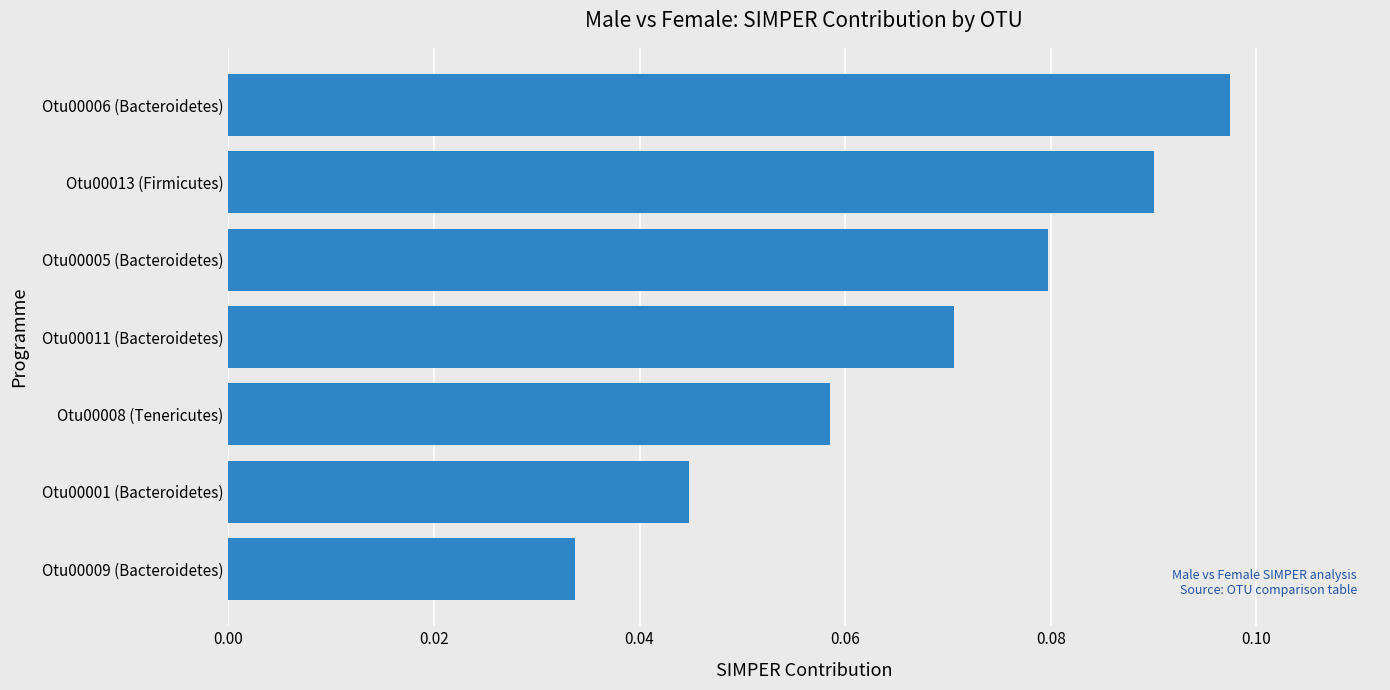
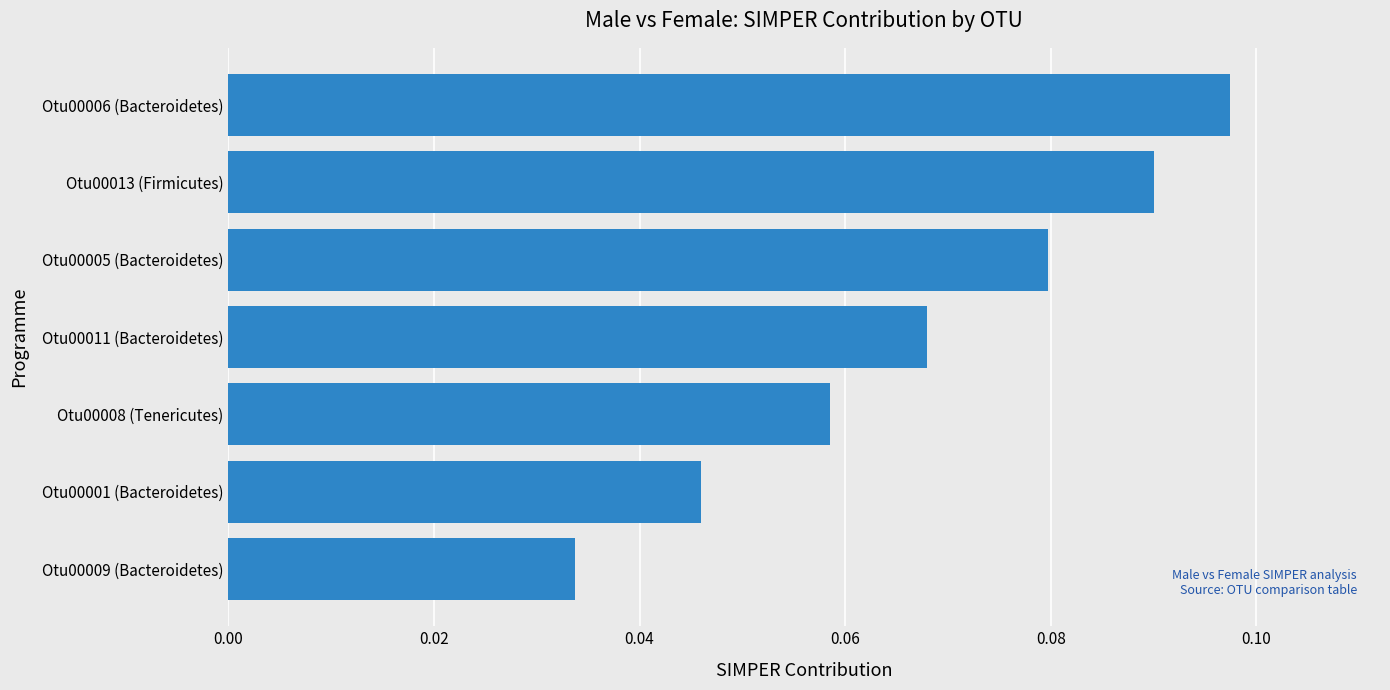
  {
    "Otu00006 (Bacteroidetes)": 0.0974,
    "Otu00013 (Firmicutes)": 0.0901,
    "Otu00005 (Bacteroidetes)": 0.0797,
-   "Otu00011 (Bacteroidetes)": 0.0706,
+   "Otu00011 (Bacteroidetes)": 0.0680,
    "Otu00008 (Tenericutes)": 0.0585,
-   "Otu00001 (Bacteroidetes)": 0.0448,
+   "Otu00001 (Bacteroidetes)": 0.0460,
    "Otu00009 (Bacteroidetes)": 0.0338
  }
